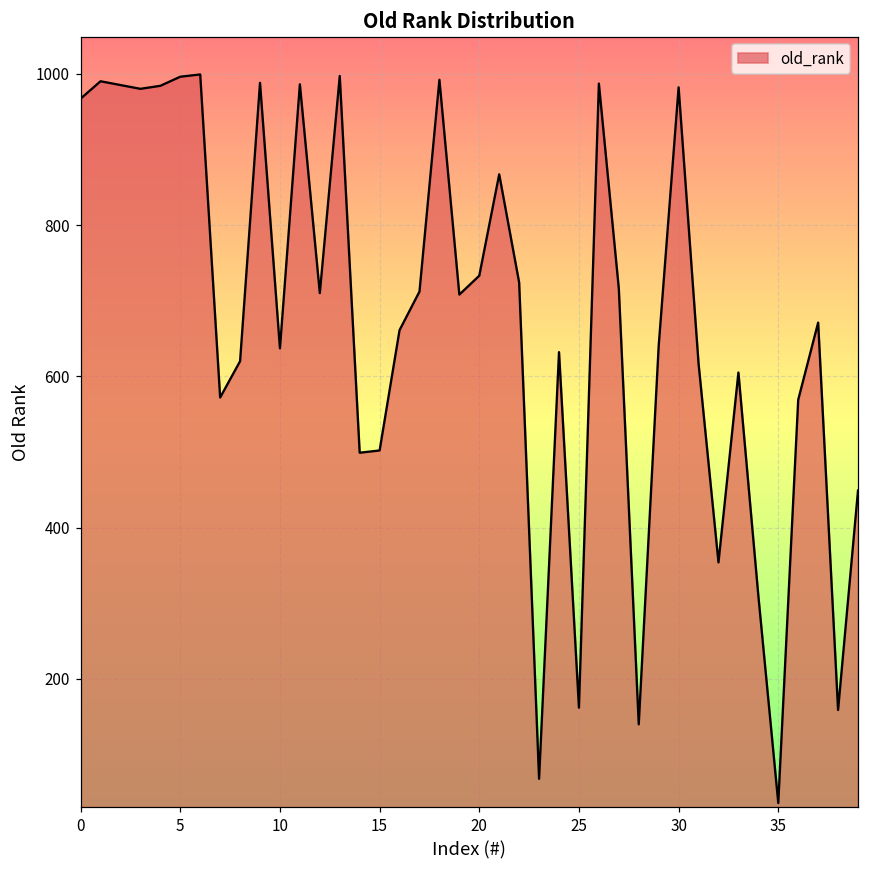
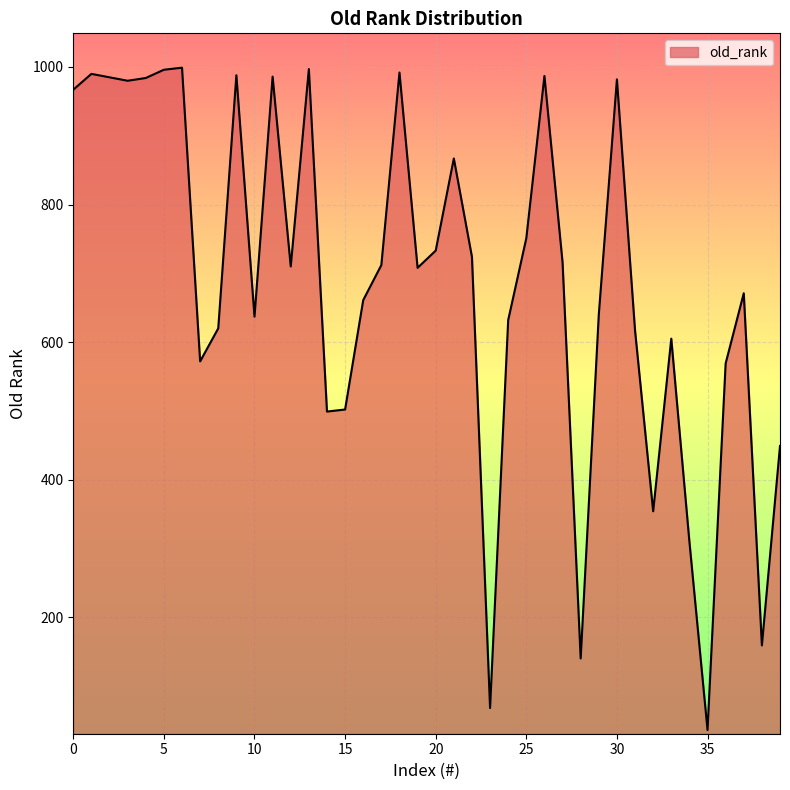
  {
    "0": 970,
    "5": 1000,
    "10": 640,
    "15": 500,
    "20": 730,
-   "25": 160,
+   "25": 750,
    "30": 980,
    "35": 40
  }
